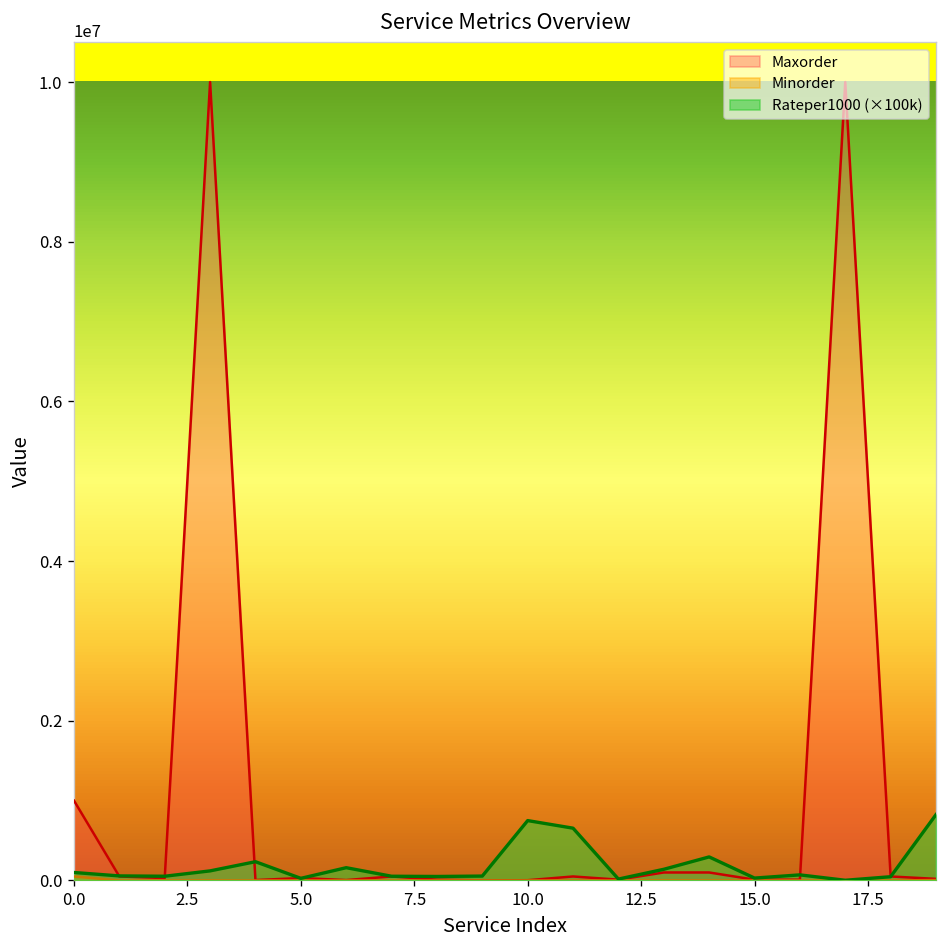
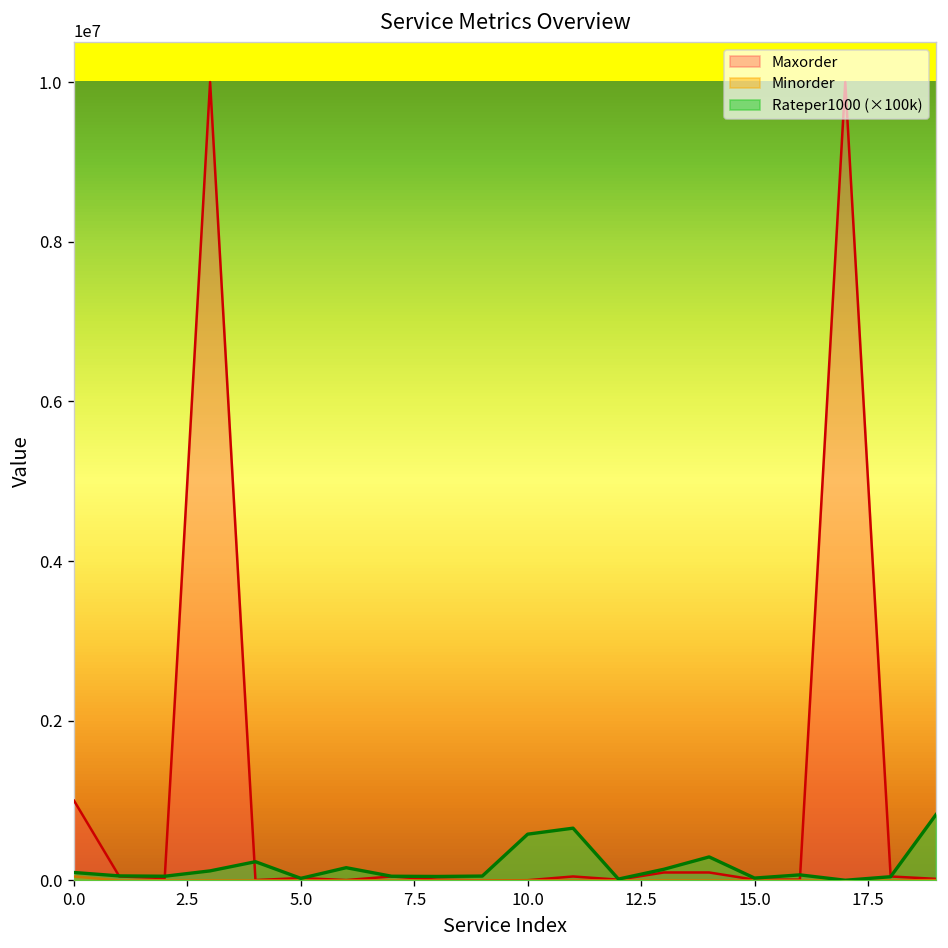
  {
    "Rateper1000 (×100k)": {
      "0.0": 100000,
-     "10.0": 800000
+     "10.0": 600000
    }
  }
